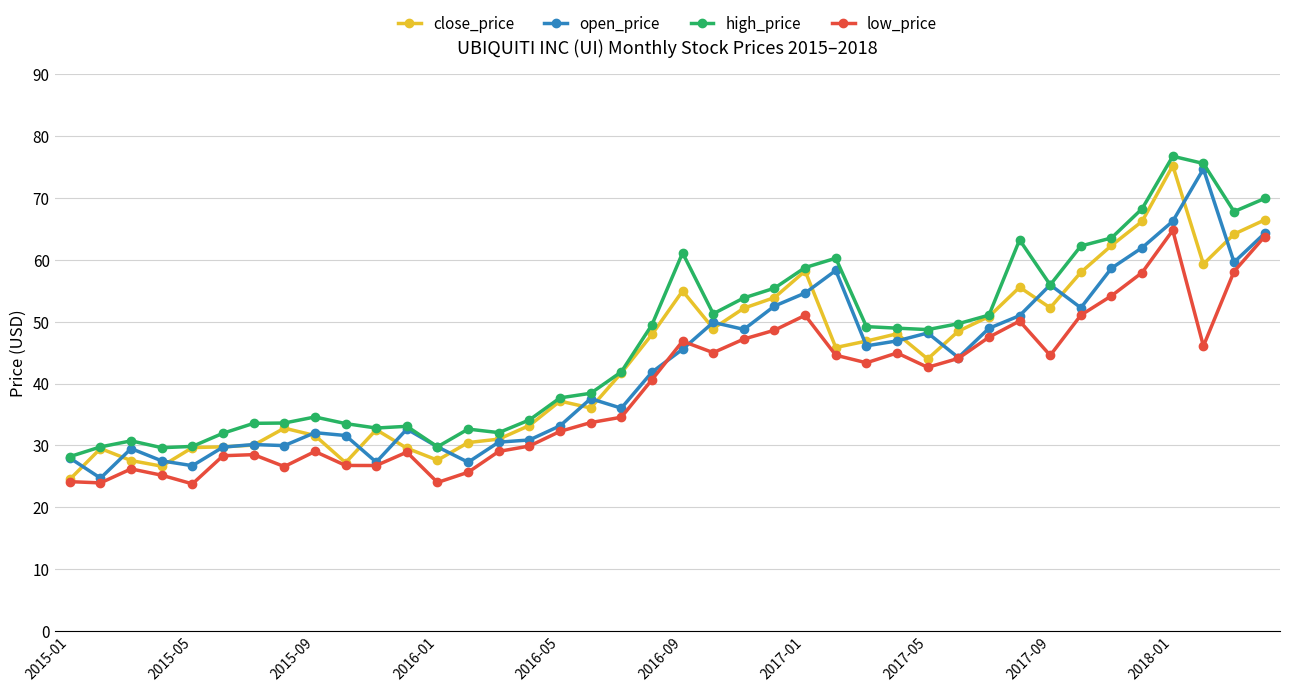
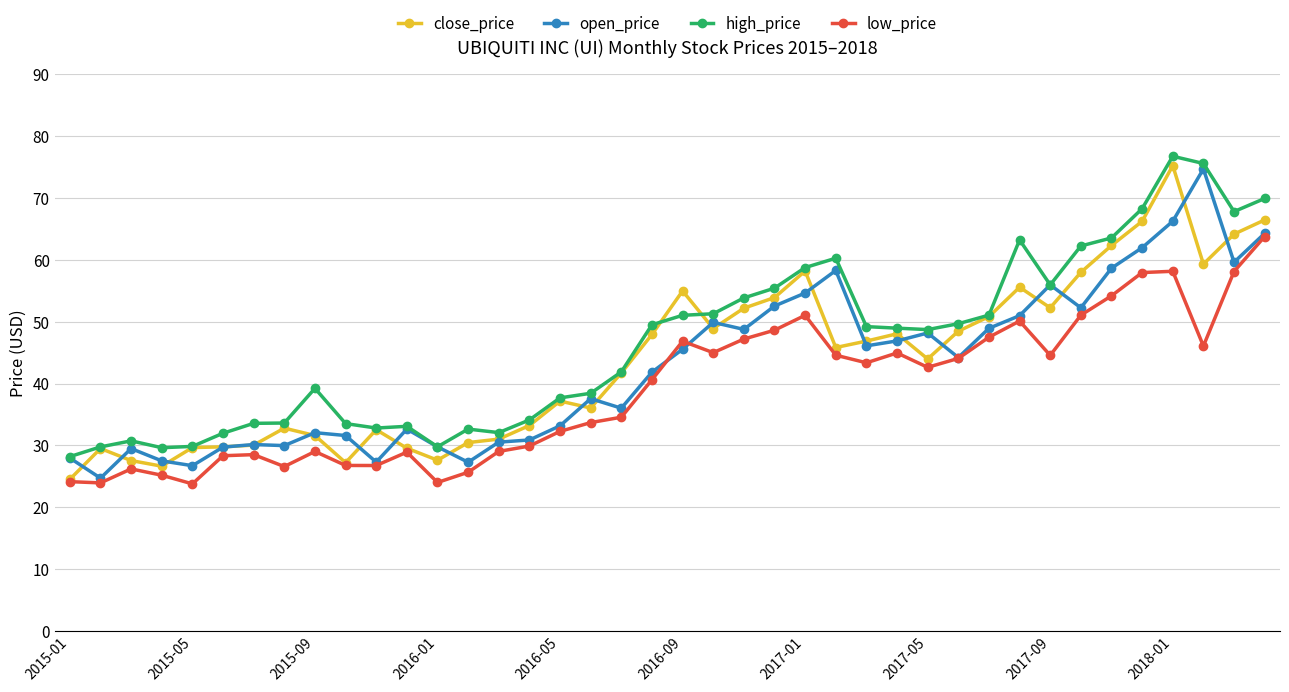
  {
    "close_price": {
      "2015-09": 32,
      "2016-01": 28,
      "2016-05": 37,
      "2016-09": 55,
      "2017-01": 58,
      "2017-05": 44,
      "2017-09": 52,
      "2018-01": 75
    },
    "open_price": {
      "2015-05": 27,
      "2015-09": 32,
      "2016-05": 33,
      "2016-09": 46,
      "2017-01": 55,
      "2017-05": 48,
      "2018-01": 66
    },
    "high_price": {
-     "2015-09": 35,
+     "2015-09": 39,
      "2016-05": 38,
-     "2016-09": 61,
+     "2016-09": 51,
      "2017-01": 59,
      "2017-05": 49,
      "2018-01": 77
    },
    "low_price": {
      "2015-05": 24,
      "2015-09": 29,
      "2016-01": 24,
      "2016-05": 32,
      "2016-09": 47,
      "2017-01": 51,
      "2017-05": 43,
      "2017-09": 45,
-     "2018-01": 65
+     "2018-01": 58
    }
  }
